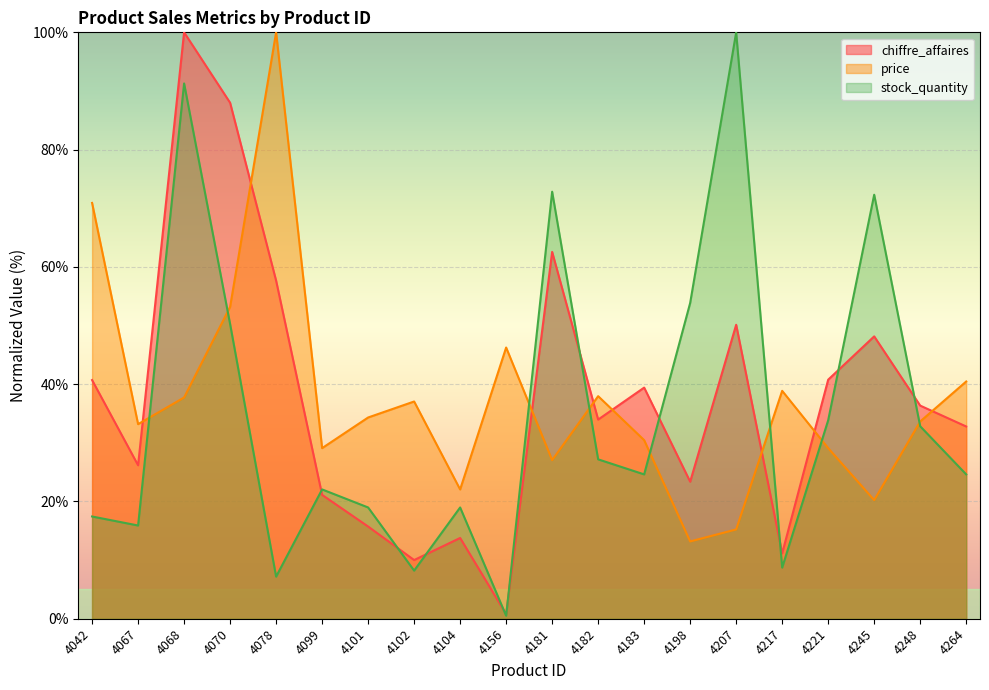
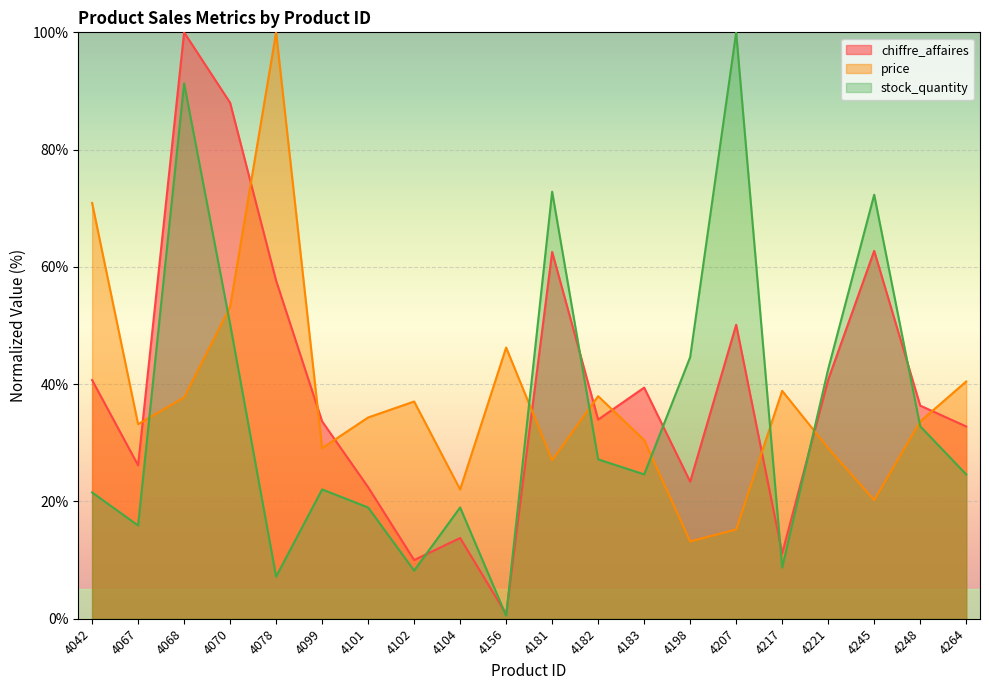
  {
    "chiffre_affaires": {
      "4042": "41%",
      "4067": "26%",
      "4068": "100%",
      "4070": "88%",
      "4078": "58%",
-     "4099": "21%",
-     "4101": "16%",
+     "4099": "34%",
+     "4101": "22%",
      "4102": "10%",
      "4104": "14%",
      "4181": "63%",
      "4182": "34%",
      "4183": "39%",
      "4198": "23%",
      "4207": "50%",
      "4217": "11%",
      "4221": "41%",
-     "4245": "48%",
+     "4245": "63%",
      "4248": "36%",
      "4264": "33%"
    },
    "price": {
      "4042": "71%",
      "4067": "33%",
      "4068": "38%",
      "4070": "53%",
      "4078": "100%",
      "4099": "29%",
      "4101": "34%",
      "4102": "37%",
      "4104": "22%",
      "4156": "46%",
      "4181": "27%",
      "4182": "38%",
      "4183": "30%",
      "4198": "13%",
      "4207": "15%",
      "4217": "39%",
      "4221": "29%",
      "4245": "20%",
      "4248": "34%",
      "4264": "40%"
    },
    "stock_quantity": {
-     "4042": "17%",
+     "4042": "22%",
      "4067": "16%",
      "4068": "91%",
      "4070": "50%",
      "4078": "7%",
      "4099": "22%",
      "4101": "19%",
      "4102": "8%",
      "4104": "19%",
      "4181": "73%",
      "4182": "27%",
      "4183": "25%",
-     "4198": "54%",
+     "4198": "45%",
      "4207": "100%",
      "4217": "9%",
-     "4221": "34%",
+     "4221": "43%",
      "4245": "72%",
      "4248": "33%",
      "4264": "25%"
    }
  }
